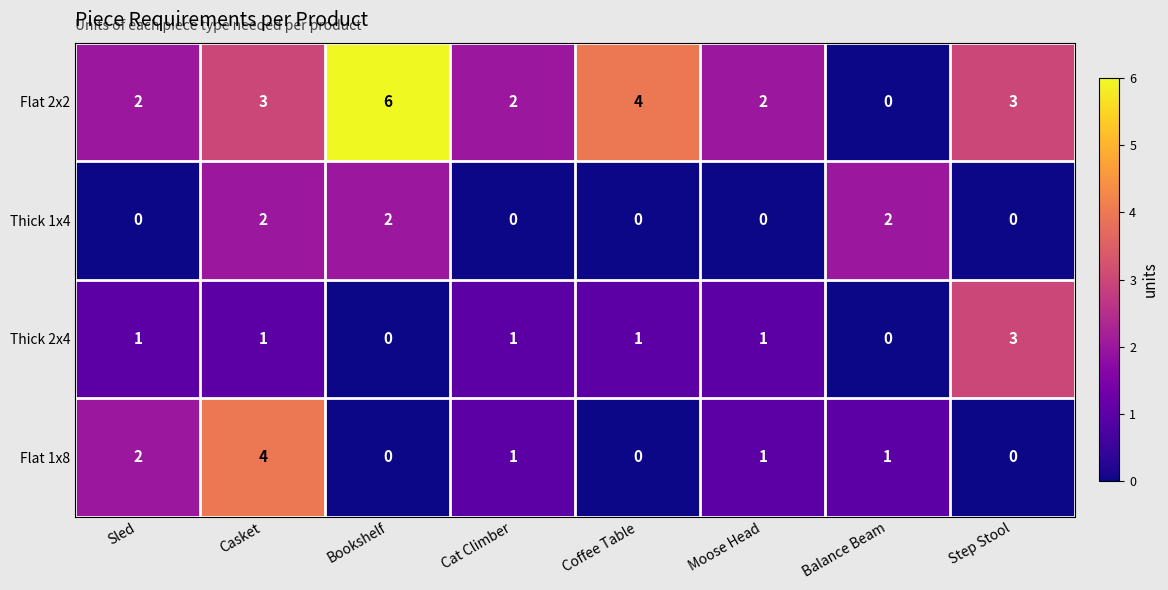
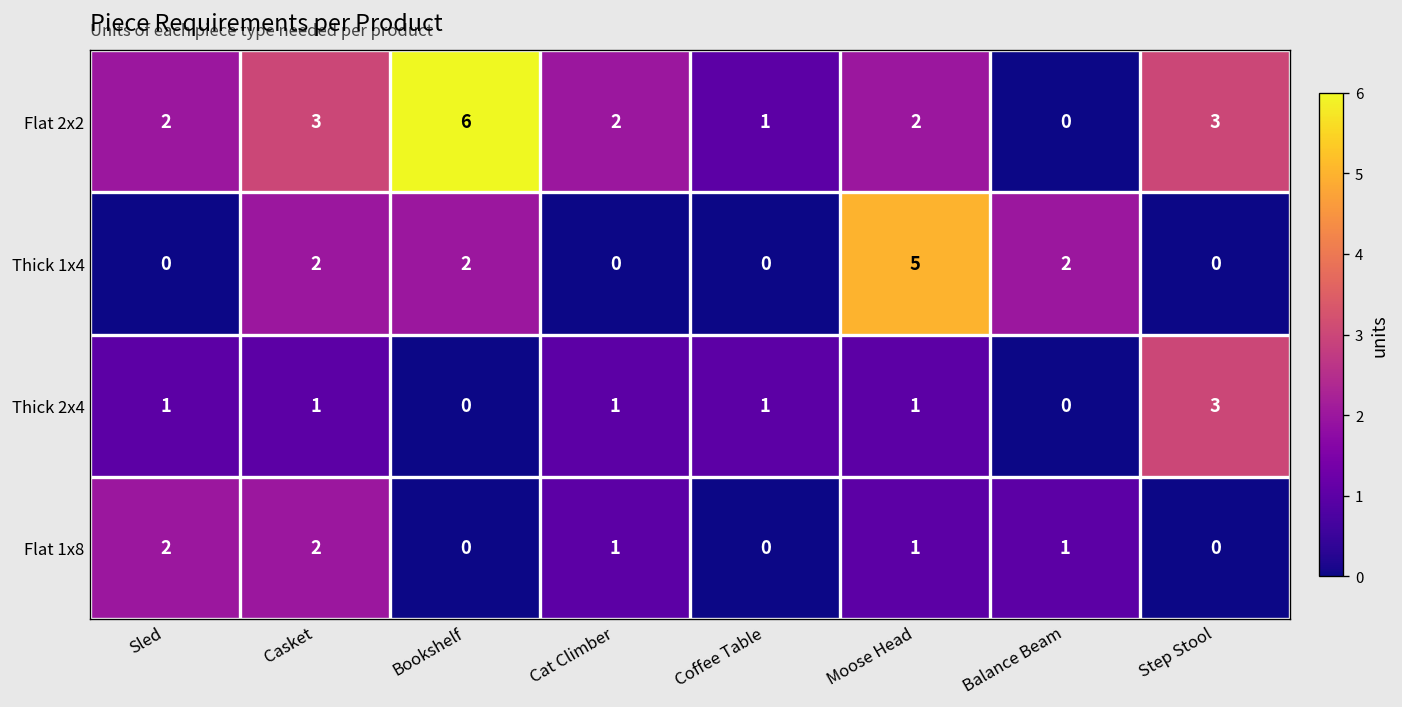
  {
    "Flat 2x2": {
      "Sled": 2,
      "Casket": 3,
      "Bookshelf": 6,
      "Cat Climber": 2,
-     "Coffee Table": 4,
+     "Coffee Table": 1,
      "Moose Head": 2,
      "Balance Beam": 0,
      "Step Stool": 3
    },
    "Thick 1x4": {
      "Sled": 0,
      "Casket": 2,
      "Bookshelf": 2,
      "Cat Climber": 0,
      "Coffee Table": 0,
-     "Moose Head": 0,
+     "Moose Head": 5,
      "Balance Beam": 2,
      "Step Stool": 0
    },
    "Thick 2x4": {
      "Sled": 1,
      "Casket": 1,
      "Bookshelf": 0,
      "Cat Climber": 1,
      "Coffee Table": 1,
      "Moose Head": 1,
      "Balance Beam": 0,
      "Step Stool": 3
    },
    "Flat 1x8": {
      "Sled": 2,
-     "Casket": 4,
+     "Casket": 2,
      "Bookshelf": 0,
      "Cat Climber": 1,
      "Coffee Table": 0,
      "Moose Head": 1,
      "Balance Beam": 1,
      "Step Stool": 0
    }
  }
